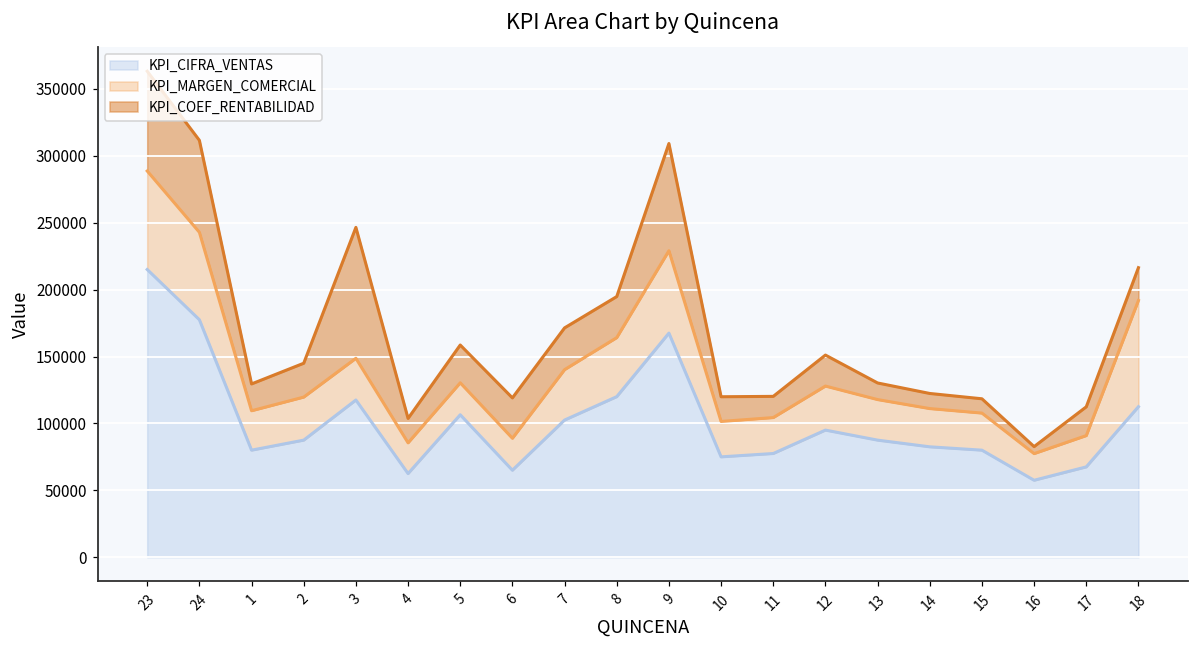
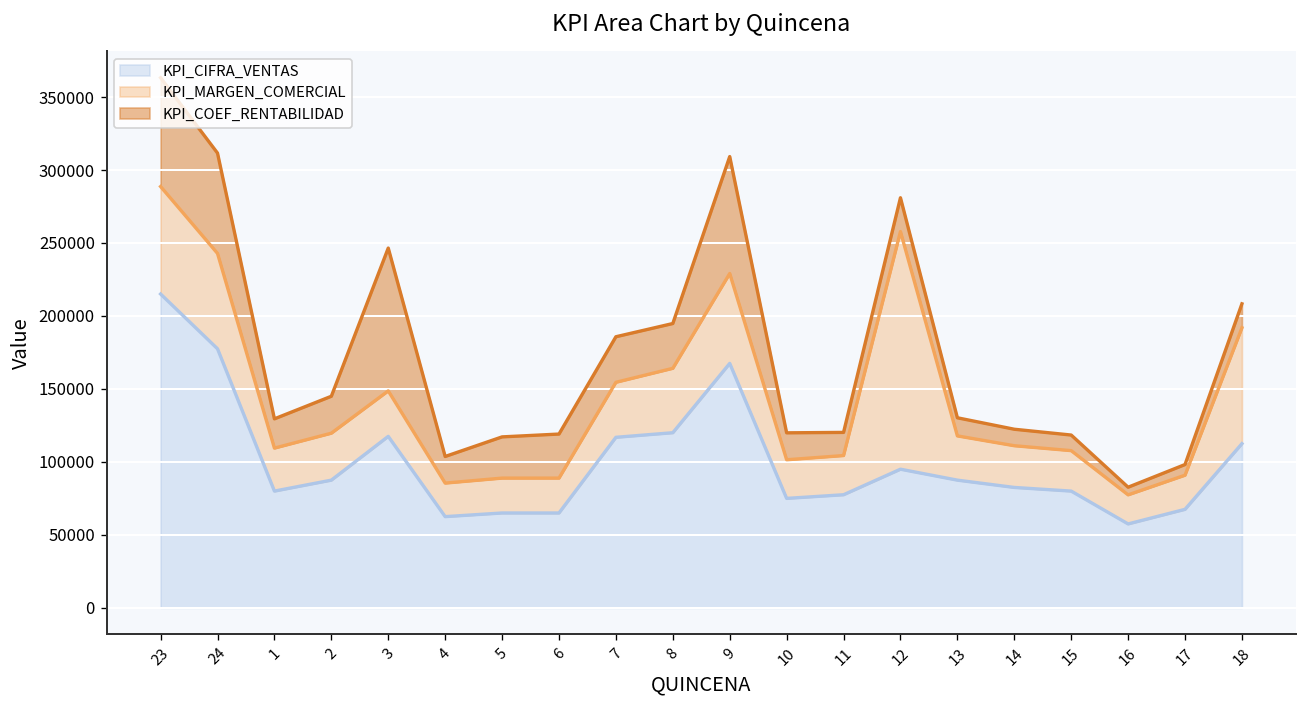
  {
    "KPI_CIFRA_VENTAS": {
      "23": 215000,
      "24": 178000,
      "1": 80000,
      "2": 88000,
      "3": 118000,
      "4": 63000,
-     "5": 106000,
+     "5": 65000,
      "6": 65000,
-     "7": 103000,
+     "7": 117000,
      "8": 120000,
      "9": 168000,
      "10": 75000,
      "11": 78000,
      "12": 95000,
      "13": 88000,
      "14": 83000,
      "15": 80000,
      "16": 58000,
      "17": 68000,
      "18": 113000
    },
    "KPI_MARGEN_COMERCIAL": {
      "23": 74000,
      "24": 65000,
      "1": 29000,
      "2": 32000,
      "3": 31000,
      "4": 23000,
      "5": 24000,
      "6": 24000,
      "7": 38000,
      "8": 44000,
      "9": 62000,
      "10": 26000,
      "11": 27000,
-     "12": 33000,
+     "12": 163000,
      "13": 30000,
      "14": 29000,
      "15": 28000,
      "16": 20000,
      "17": 23000,
      "18": 79000
    },
    "KPI_COEF_RENTABILIDAD": {
      "24": 69000,
      "1": 20000,
      "2": 25000,
      "3": 98000,
      "4": 18000,
      "5": 28000,
      "6": 30000,
      "7": 31000,
      "8": 31000,
      "9": 80000,
      "10": 18000,
      "11": 16000,
      "12": 23000,
      "13": 12000,
      "14": 11000,
      "15": 11000,
      "16": 5000,
-     "17": 22000,
-     "18": 25000
+     "17": 7000,
+     "18": 16000
    }
  }
